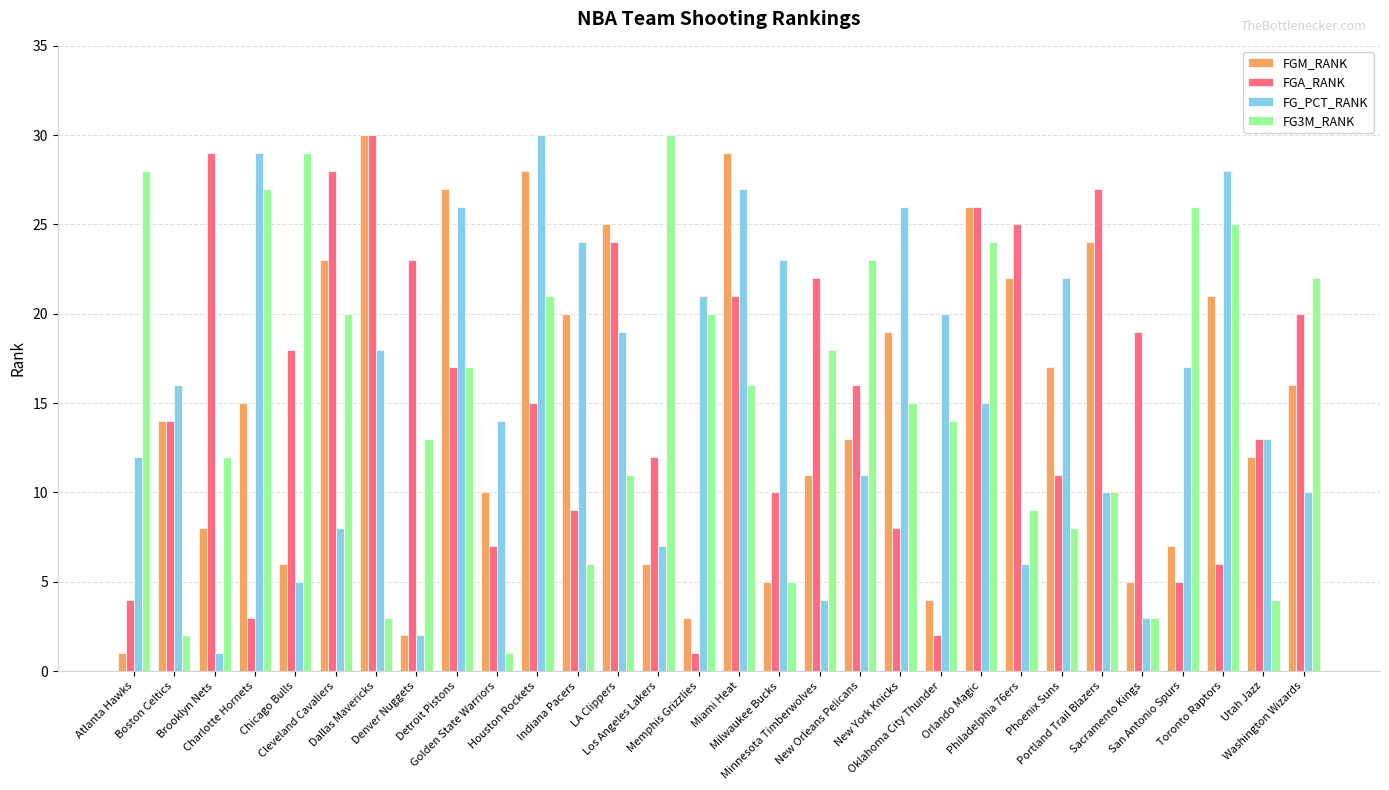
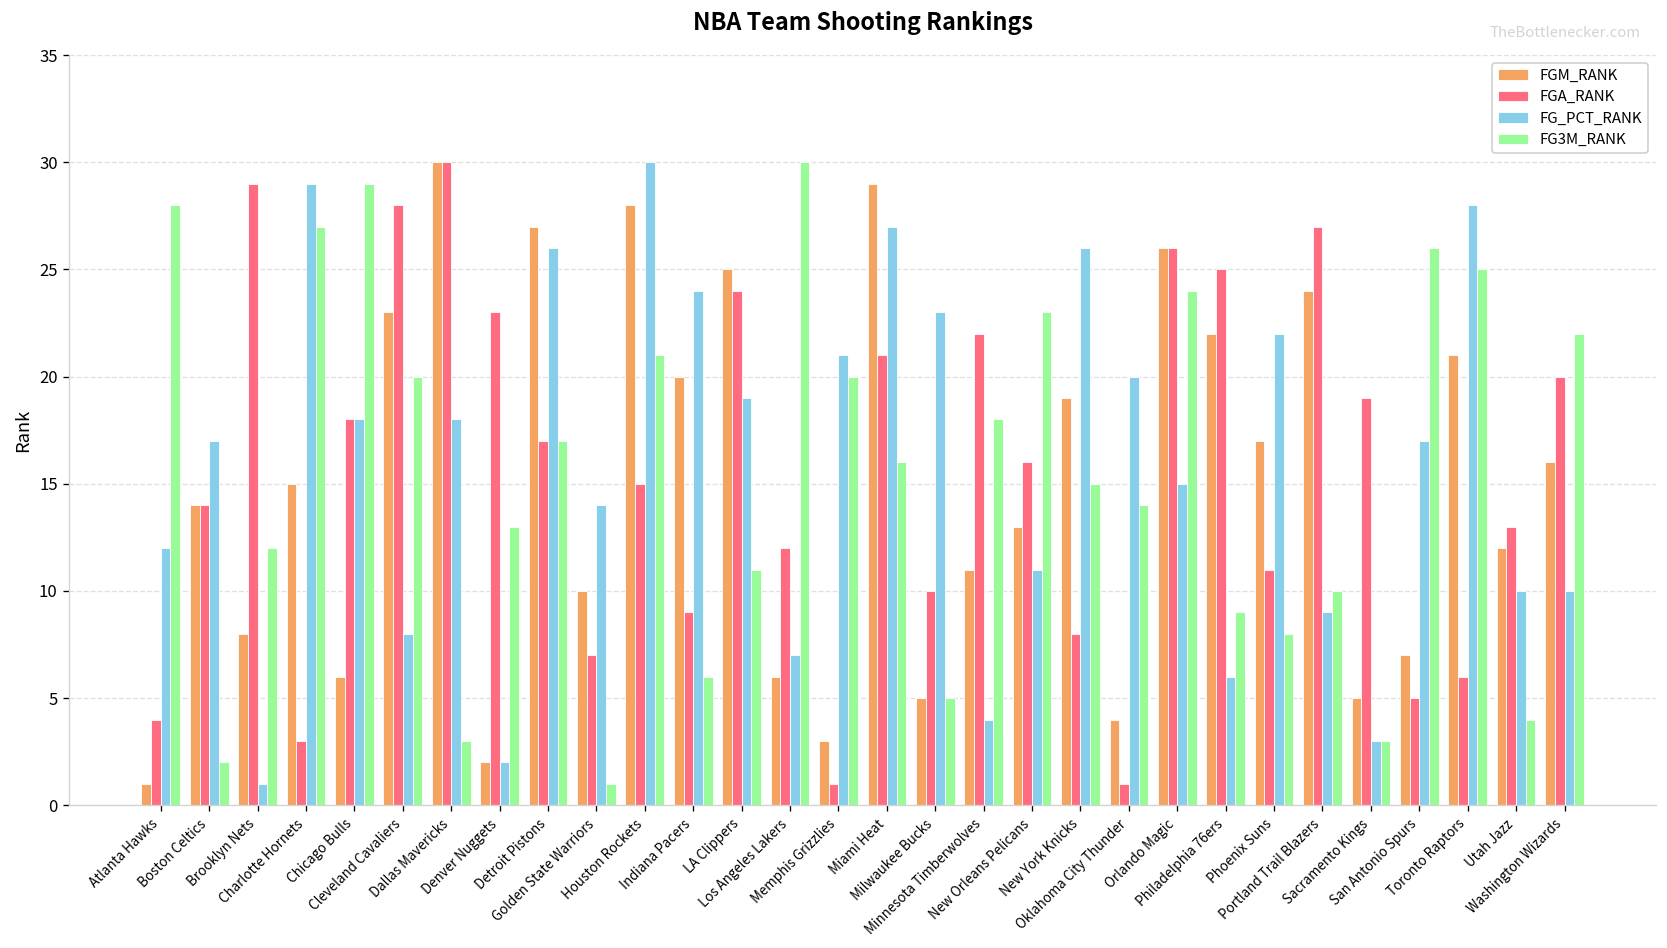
  {
    "FGM_RANK": {
      "Atlanta Hawks": 1,
      "Boston Celtics": 14,
      "Brooklyn Nets": 8,
      "Charlotte Hornets": 15,
      "Chicago Bulls": 6,
      "Cleveland Cavaliers": 23,
      "Dallas Mavericks": 30,
      "Denver Nuggets": 2,
      "Detroit Pistons": 27,
      "Golden State Warriors": 10,
      "Houston Rockets": 28,
      "Indiana Pacers": 20,
      "LA Clippers": 25,
      "Los Angeles Lakers": 6,
      "Memphis Grizzlies": 3,
      "Miami Heat": 29,
      "Milwaukee Bucks": 5,
      "Minnesota Timberwolves": 11,
      "New Orleans Pelicans": 13,
      "New York Knicks": 19,
      "Oklahoma City Thunder": 4,
      "Orlando Magic": 26,
      "Philadelphia 76ers": 22,
      "Phoenix Suns": 17,
      "Portland Trail Blazers": 24,
      "Sacramento Kings": 5,
      "San Antonio Spurs": 7,
      "Toronto Raptors": 21,
      "Utah Jazz": 12,
      "Washington Wizards": 16
    },
    "FGA_RANK": {
      "Atlanta Hawks": 4,
      "Boston Celtics": 14,
      "Brooklyn Nets": 29,
      "Charlotte Hornets": 3,
      "Chicago Bulls": 18,
      "Cleveland Cavaliers": 28,
      "Dallas Mavericks": 30,
      "Denver Nuggets": 23,
      "Detroit Pistons": 17,
      "Golden State Warriors": 7,
      "Houston Rockets": 15,
      "Indiana Pacers": 9,
      "LA Clippers": 24,
      "Los Angeles Lakers": 12,
      "Memphis Grizzlies": 1,
      "Miami Heat": 21,
      "Milwaukee Bucks": 10,
      "Minnesota Timberwolves": 22,
      "New Orleans Pelicans": 16,
      "New York Knicks": 8,
-     "Oklahoma City Thunder": 2,
+     "Oklahoma City Thunder": 1,
      "Orlando Magic": 26,
      "Philadelphia 76ers": 25,
      "Phoenix Suns": 11,
      "Portland Trail Blazers": 27,
      "Sacramento Kings": 19,
      "San Antonio Spurs": 5,
      "Toronto Raptors": 6,
      "Utah Jazz": 13,
      "Washington Wizards": 20
    },
    "FG_PCT_RANK": {
      "Atlanta Hawks": 12,
-     "Boston Celtics": 16,
+     "Boston Celtics": 17,
      "Brooklyn Nets": 1,
      "Charlotte Hornets": 29,
-     "Chicago Bulls": 5,
+     "Chicago Bulls": 18,
      "Cleveland Cavaliers": 8,
      "Dallas Mavericks": 18,
      "Denver Nuggets": 2,
      "Detroit Pistons": 26,
      "Golden State Warriors": 14,
      "Houston Rockets": 30,
      "Indiana Pacers": 24,
      "LA Clippers": 19,
      "Los Angeles Lakers": 7,
      "Memphis Grizzlies": 21,
      "Miami Heat": 27,
      "Milwaukee Bucks": 23,
      "Minnesota Timberwolves": 4,
      "New Orleans Pelicans": 11,
      "New York Knicks": 26,
      "Oklahoma City Thunder": 20,
      "Orlando Magic": 15,
      "Philadelphia 76ers": 6,
      "Phoenix Suns": 22,
-     "Portland Trail Blazers": 10,
+     "Portland Trail Blazers": 9,
      "Sacramento Kings": 3,
      "San Antonio Spurs": 17,
      "Toronto Raptors": 28,
-     "Utah Jazz": 13,
+     "Utah Jazz": 10,
      "Washington Wizards": 10
    },
    "FG3M_RANK": {
      "Atlanta Hawks": 28,
      "Boston Celtics": 2,
      "Brooklyn Nets": 12,
      "Charlotte Hornets": 27,
      "Chicago Bulls": 29,
      "Cleveland Cavaliers": 20,
      "Dallas Mavericks": 3,
      "Denver Nuggets": 13,
      "Detroit Pistons": 17,
      "Golden State Warriors": 1,
      "Houston Rockets": 21,
      "Indiana Pacers": 6,
      "LA Clippers": 11,
      "Los Angeles Lakers": 30,
      "Memphis Grizzlies": 20,
      "Miami Heat": 16,
      "Milwaukee Bucks": 5,
      "Minnesota Timberwolves": 18,
      "New Orleans Pelicans": 23,
      "New York Knicks": 15,
      "Oklahoma City Thunder": 14,
      "Orlando Magic": 24,
      "Philadelphia 76ers": 9,
      "Phoenix Suns": 8,
      "Portland Trail Blazers": 10,
      "Sacramento Kings": 3,
      "San Antonio Spurs": 26,
      "Toronto Raptors": 25,
      "Utah Jazz": 4,
      "Washington Wizards": 22
    }
  }
